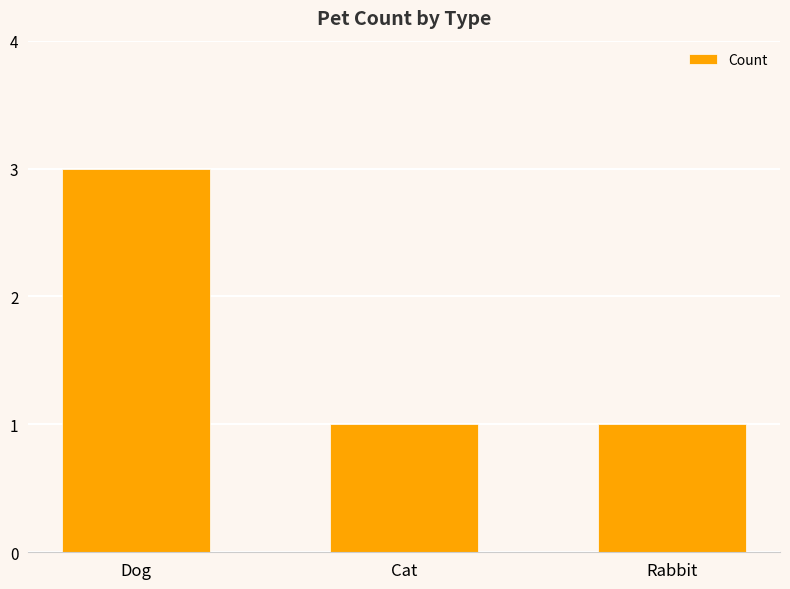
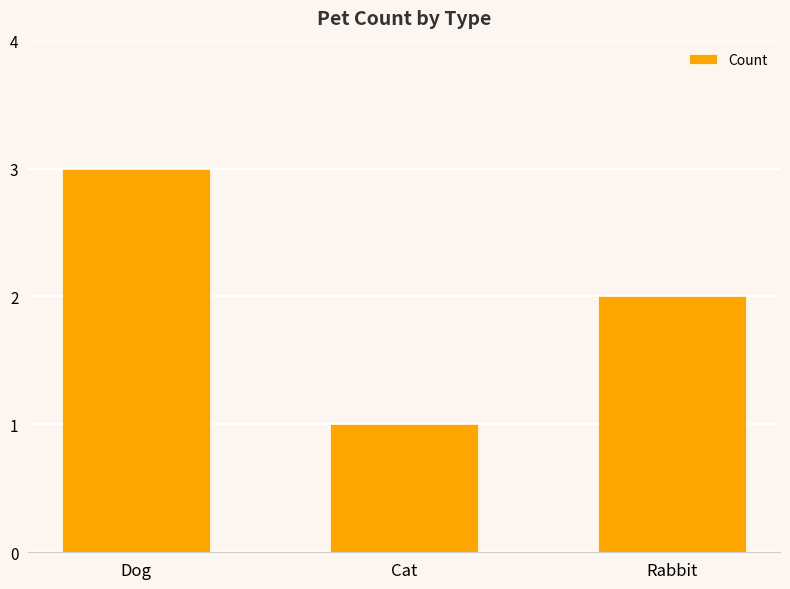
  {
    "Dog": 3,
    "Cat": 1,
-   "Rabbit": 1
+   "Rabbit": 2
  }
